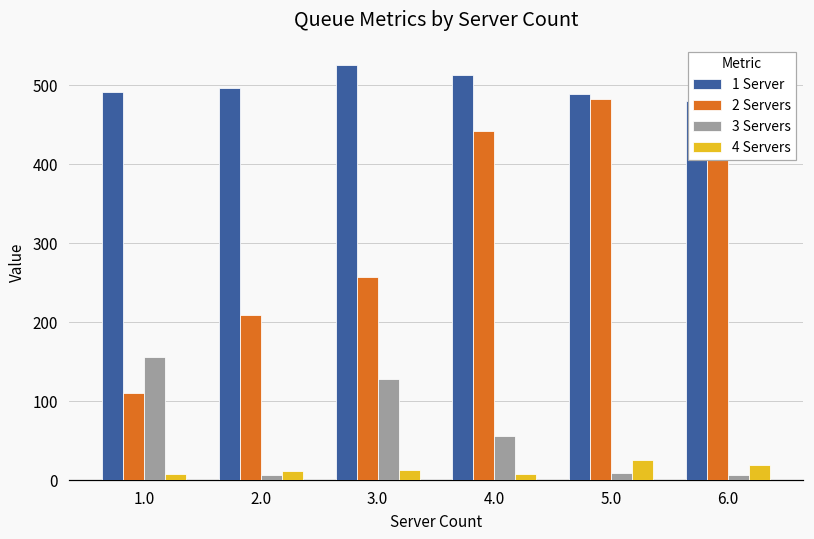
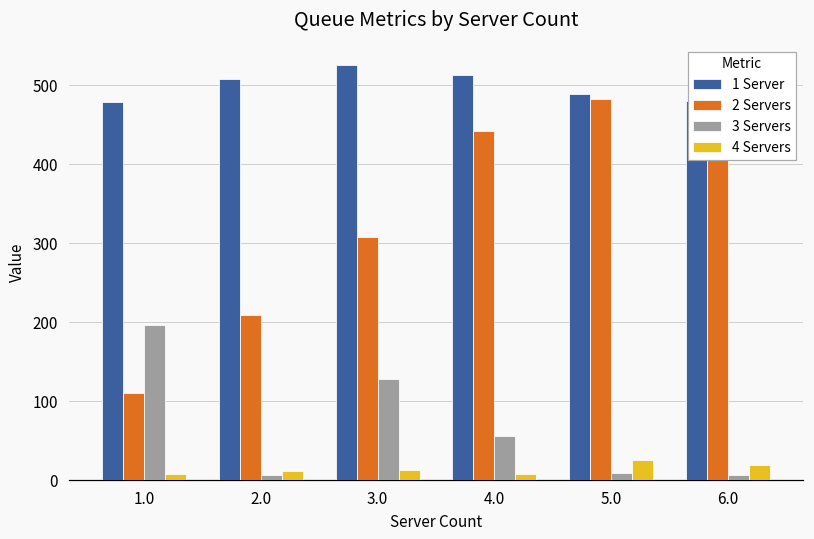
  {
    "1 Server": {
-     "1.0": 490,
-     "2.0": 500,
+     "1.0": 480,
+     "2.0": 510,
      "3.0": 530,
      "4.0": 510,
      "5.0": 490
    },
    "2 Servers": {
      "1.0": 110,
      "2.0": 210,
-     "3.0": 260,
+     "3.0": 310,
      "4.0": 440,
      "5.0": 480
    },
    "3 Servers": {
-     "1.0": 160,
+     "1.0": 200,
      "2.0": 10,
      "3.0": 130,
      "4.0": 60,
      "5.0": 10,
      "6.0": 10
    },
    "4 Servers": {
      "1.0": 10,
      "2.0": 10,
      "3.0": 10,
      "4.0": 10,
      "5.0": 30,
      "6.0": 20
    }
  }
